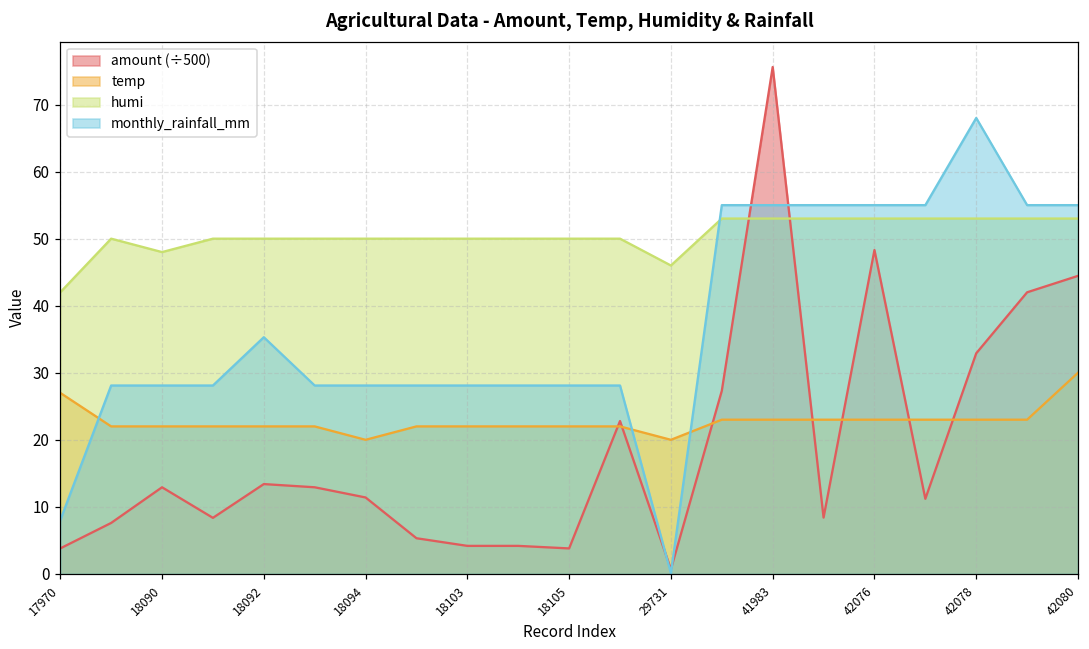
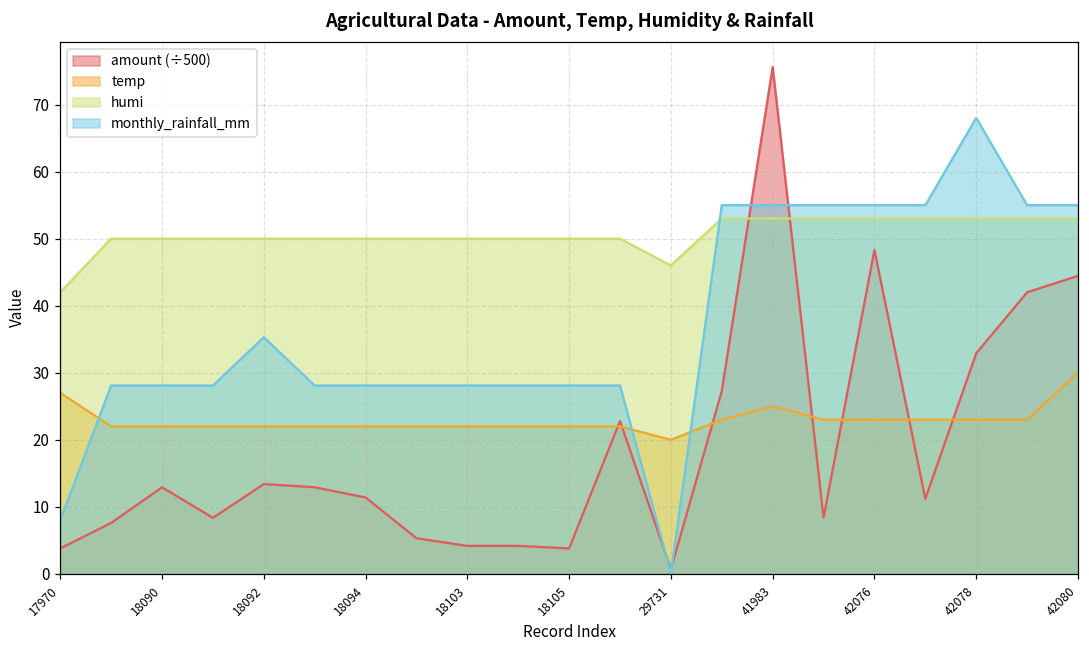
  {
    "amount (÷500)": {
      "17970": 4,
      "18090": 13,
      "18092": 13,
      "18094": 11,
      "18103": 4,
      "18105": 4,
      "29731": 1,
      "41983": 76,
      "42076": 48,
      "42078": 33,
      "42080": 44
    },
    "temp": {
      "17970": 27,
      "18090": 22,
      "18092": 22,
-     "18094": 20,
+     "18094": 22,
      "18103": 22,
      "18105": 22,
      "29731": 20,
-     "41983": 23,
+     "41983": 25,
      "42076": 23,
      "42078": 23,
      "42080": 30
    },
    "humi": {
      "17970": 42,
-     "18090": 48,
+     "18090": 50,
      "18092": 50,
      "18094": 50,
      "18103": 50,
      "18105": 50,
      "29731": 46,
      "41983": 53,
      "42076": 53,
      "42078": 53,
      "42080": 53
    },
    "monthly_rainfall_mm": {
      "17970": 8,
      "18090": 28,
      "18092": 35,
      "18094": 28,
      "18103": 28,
      "18105": 28,
      "29731": 0,
      "41983": 55,
      "42076": 55,
      "42078": 68,
      "42080": 55
    }
  }
